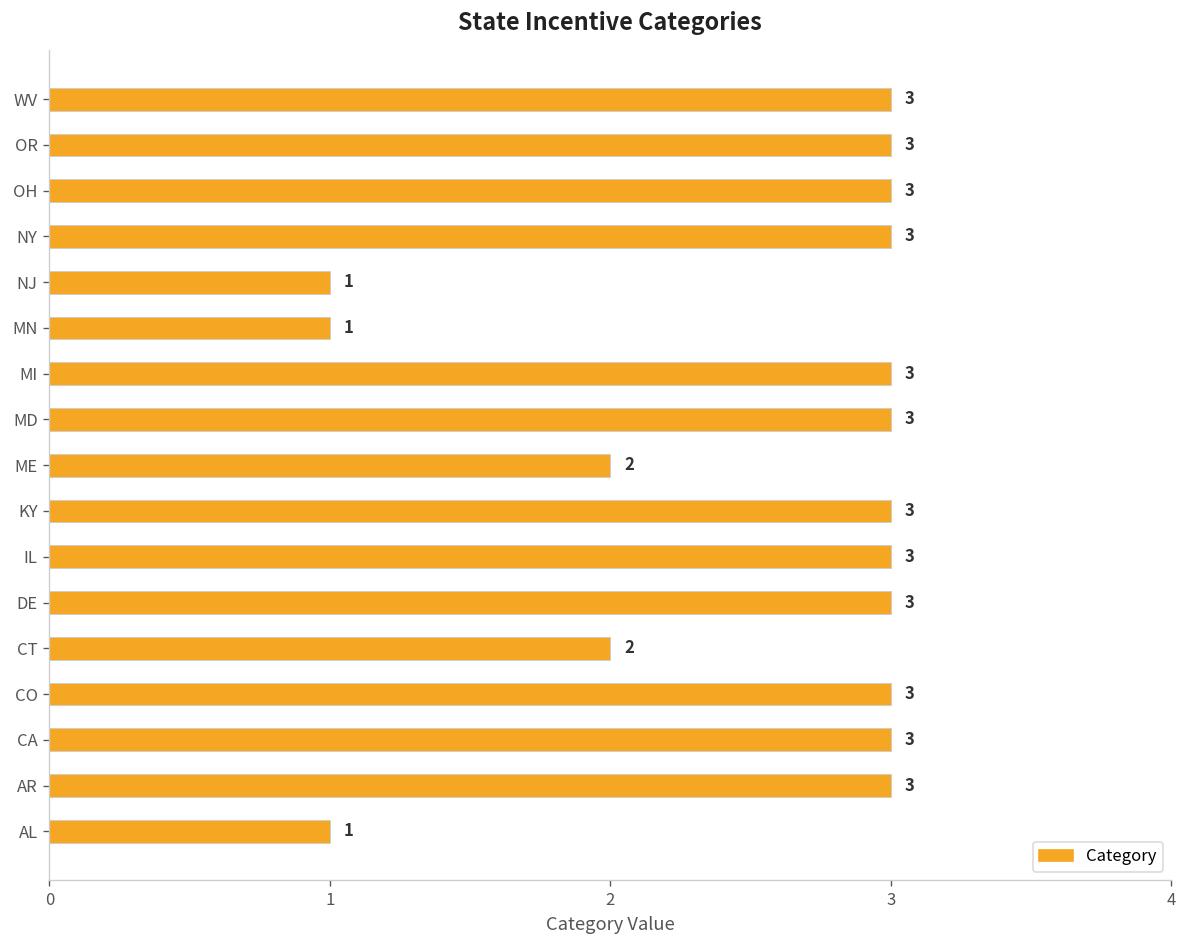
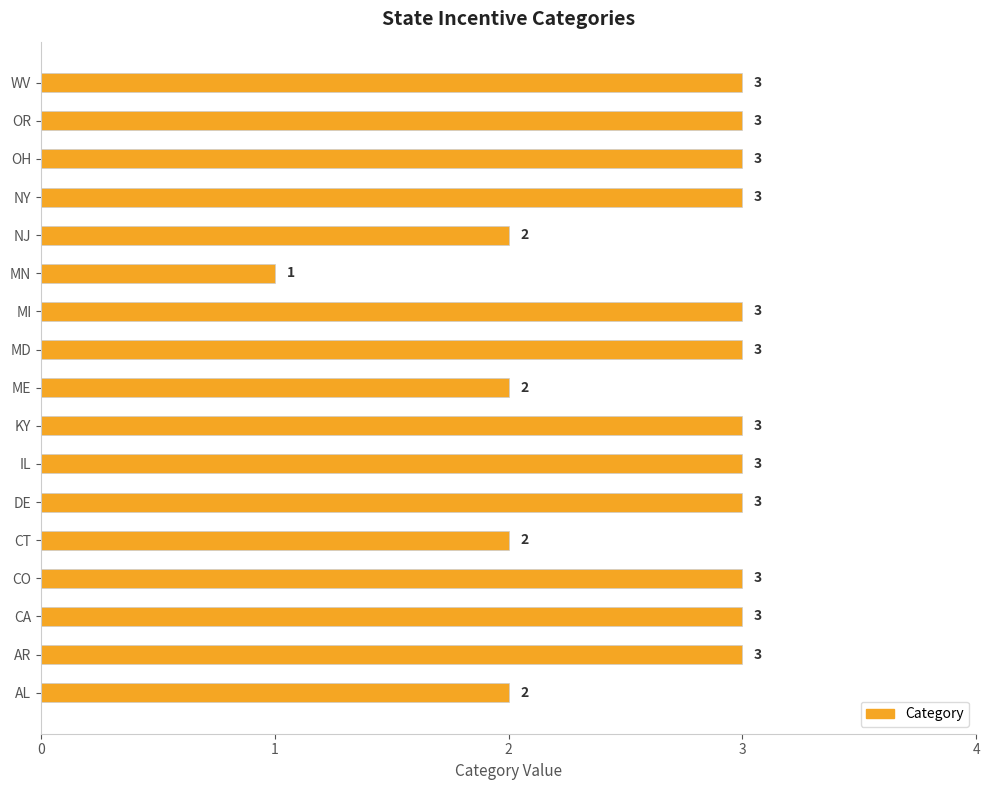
  {
    "WV": 3,
    "OR": 3,
    "OH": 3,
    "NY": 3,
-   "NJ": 1,
+   "NJ": 2,
    "MN": 1,
    "MI": 3,
    "MD": 3,
    "ME": 2,
    "KY": 3,
    "IL": 3,
    "DE": 3,
    "CT": 2,
    "CO": 3,
    "CA": 3,
    "AR": 3,
-   "AL": 1
+   "AL": 2
  }
